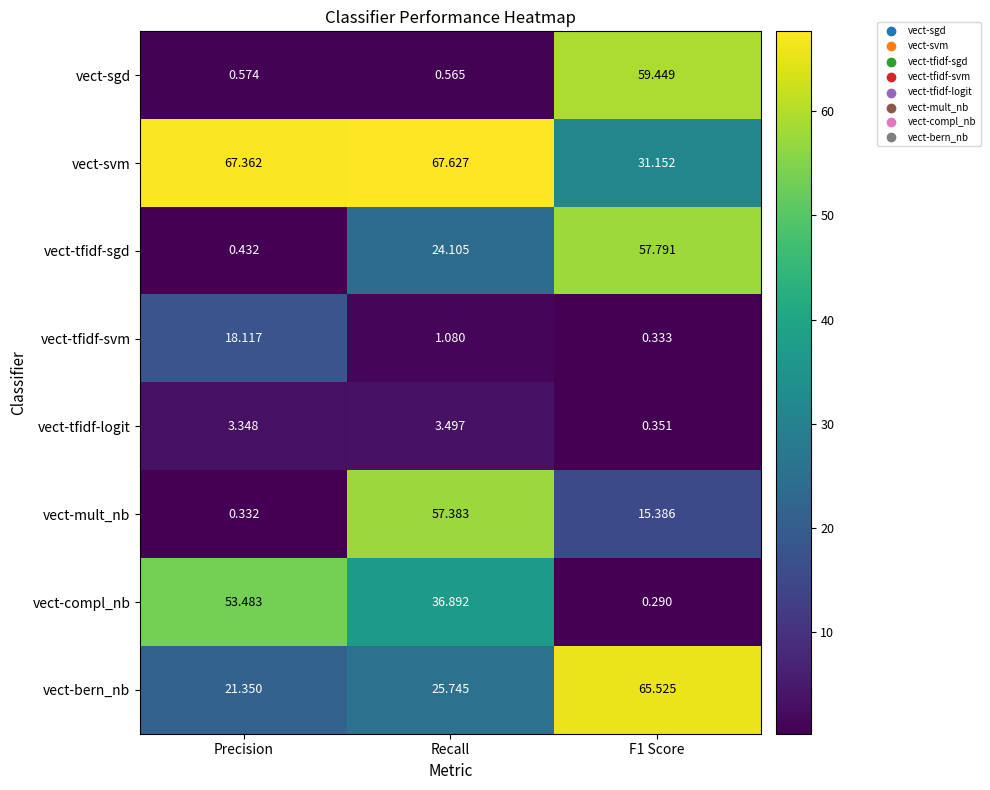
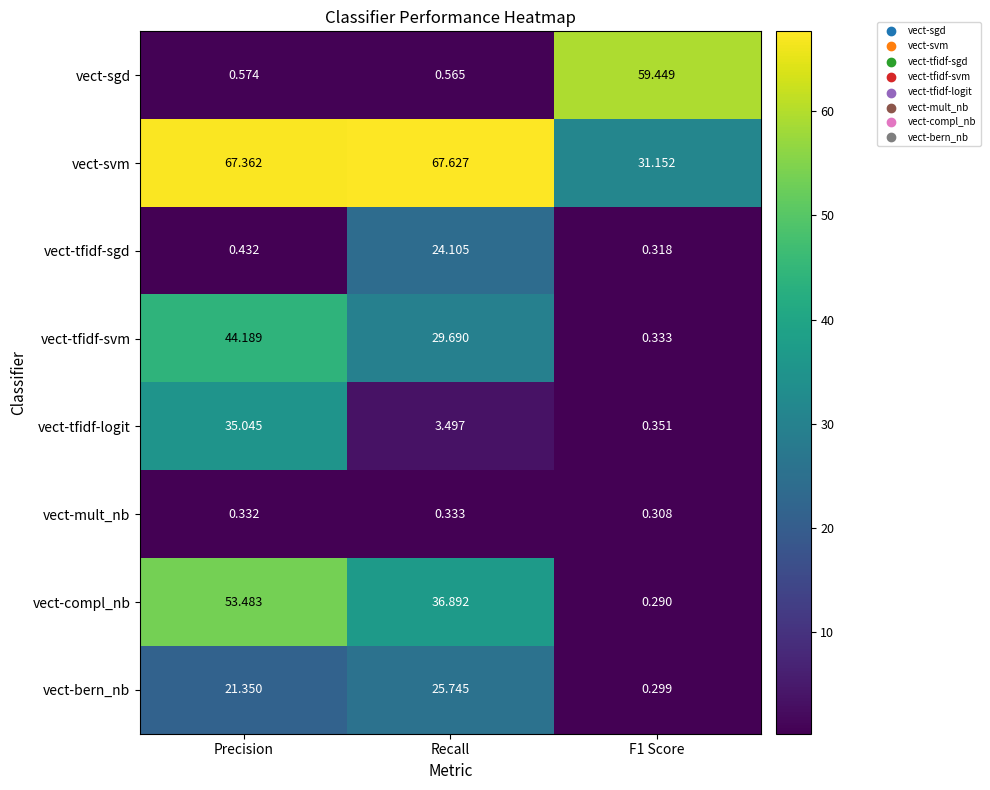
  {
    "vect-sgd": {
      "Precision": 0.574,
      "Recall": 0.565,
      "F1 Score": 59.449
    },
    "vect-svm": {
      "Precision": 67.362,
      "Recall": 67.627,
      "F1 Score": 31.152
    },
    "vect-tfidf-sgd": {
      "Precision": 0.432,
      "Recall": 24.105,
-     "F1 Score": 57.791
+     "F1 Score": 0.318
    },
    "vect-tfidf-svm": {
-     "Precision": 18.117,
-     "Recall": 1.080,
+     "Precision": 44.189,
+     "Recall": 29.690,
      "F1 Score": 0.333
    },
    "vect-tfidf-logit": {
-     "Precision": 3.348,
+     "Precision": 35.045,
      "Recall": 3.497,
      "F1 Score": 0.351
    },
    "vect-mult_nb": {
      "Precision": 0.332,
-     "Recall": 57.383,
-     "F1 Score": 15.386
+     "Recall": 0.333,
+     "F1 Score": 0.308
    },
    "vect-compl_nb": {
      "Precision": 53.483,
      "Recall": 36.892,
      "F1 Score": 0.290
    },
    "vect-bern_nb": {
      "Precision": 21.350,
      "Recall": 25.745,
-     "F1 Score": 65.525
+     "F1 Score": 0.299
    }
  }
